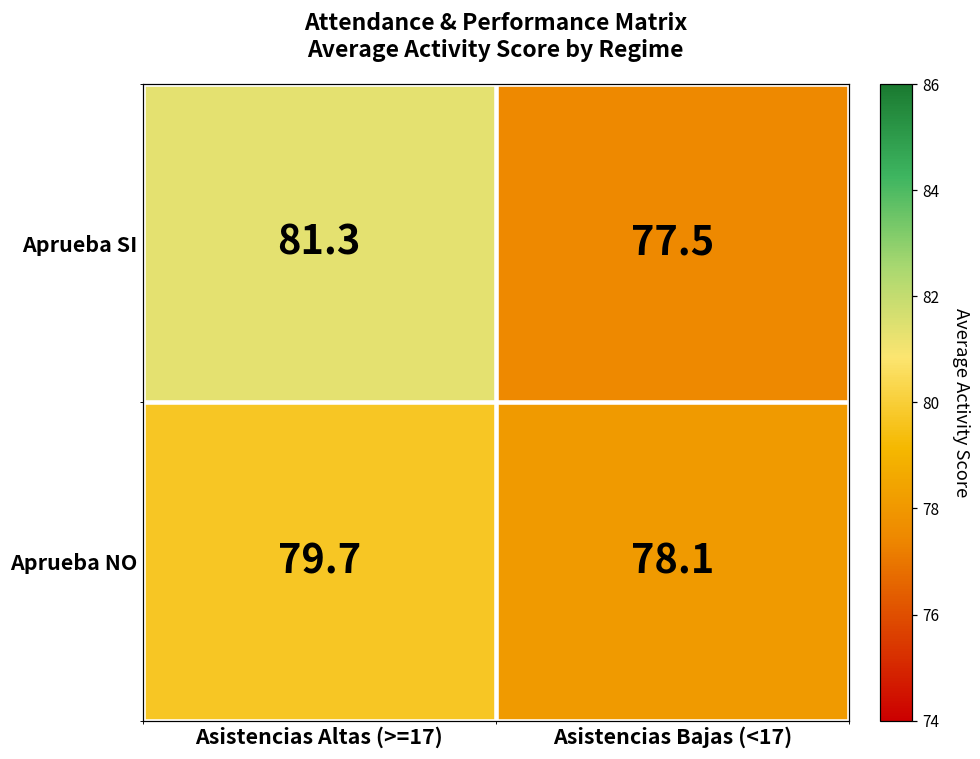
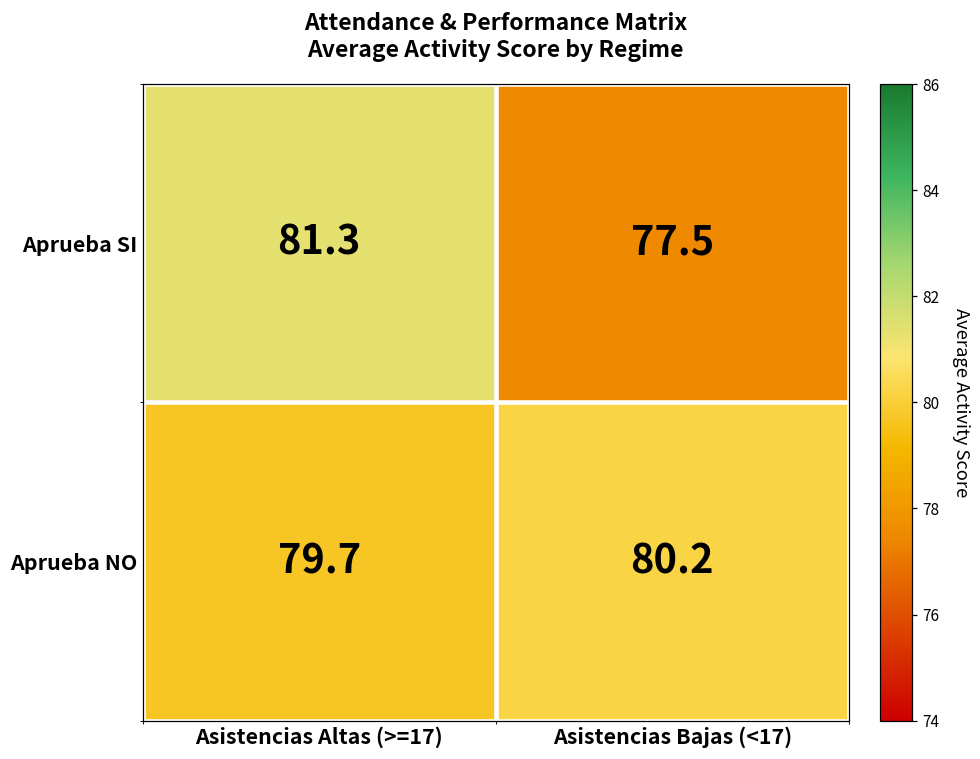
  {
    "Aprueba SI": {
      "Asistencias Altas (>=17)": 81.3,
      "Asistencias Bajas (<17)": 77.5
    },
    "Aprueba NO": {
      "Asistencias Altas (>=17)": 79.7,
-     "Asistencias Bajas (<17)": 78.1
+     "Asistencias Bajas (<17)": 80.2
    }
  }
